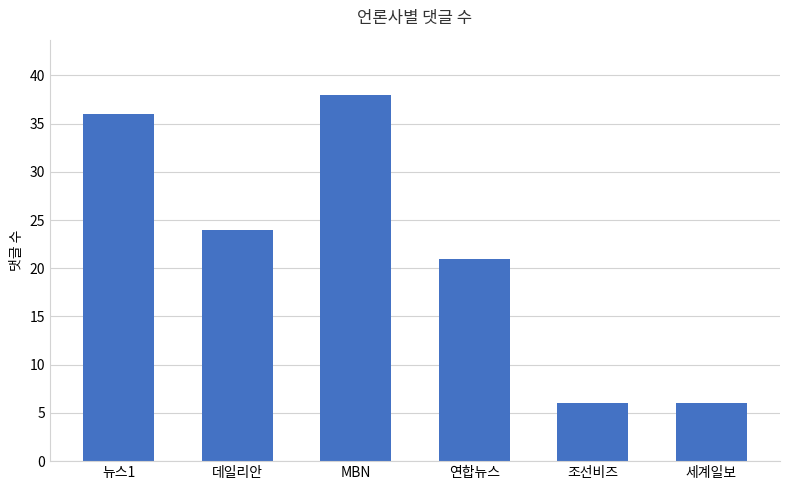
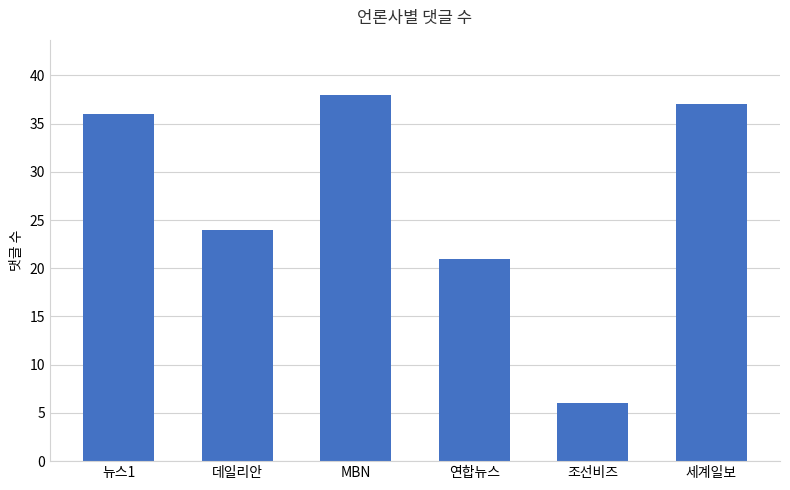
  {
    "뉴스1": 36,
    "데일리안": 24,
    "MBN": 38,
    "연합뉴스": 21,
    "조선비즈": 6,
-   "세계일보": 6
+   "세계일보": 37
  }
